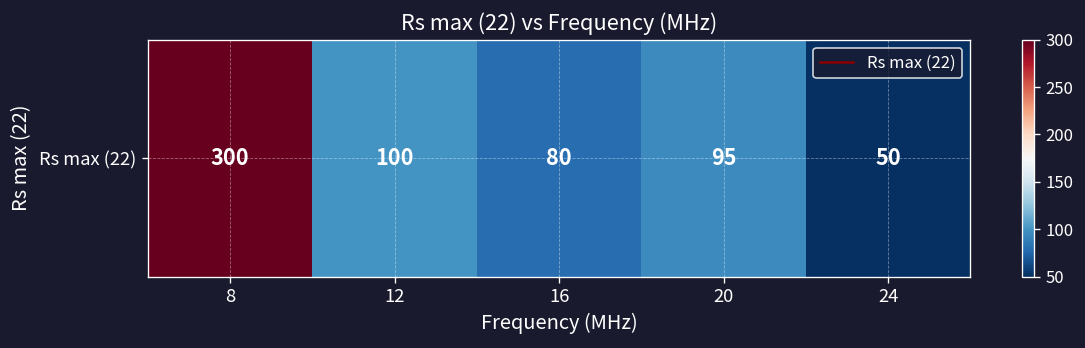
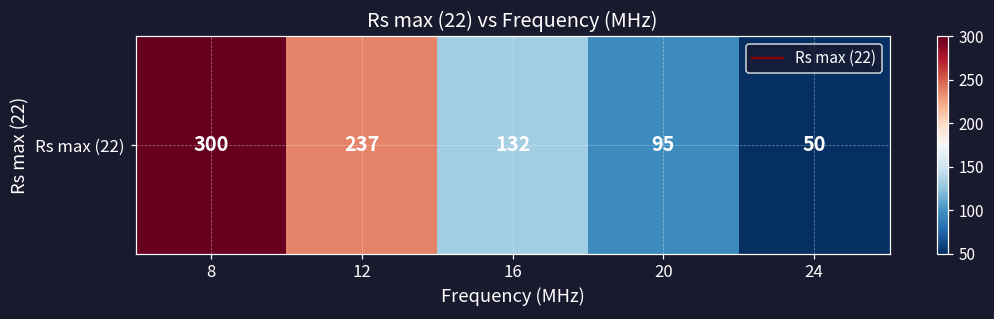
  {
    "Rs max (22)": {
      "8": 300,
-     "12": 100,
-     "16": 80,
+     "12": 237,
+     "16": 132,
      "20": 95,
      "24": 50
    }
  }
